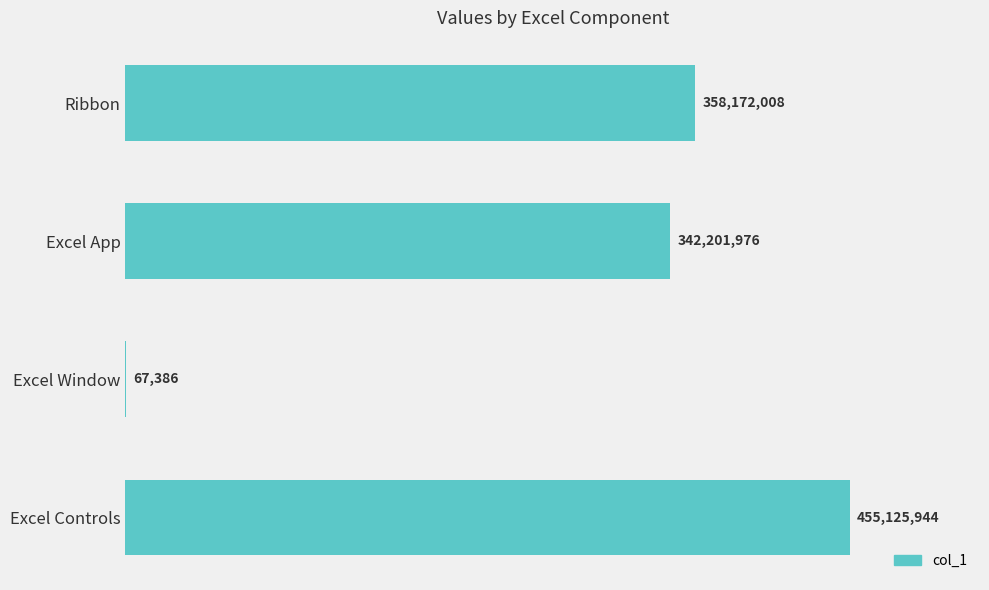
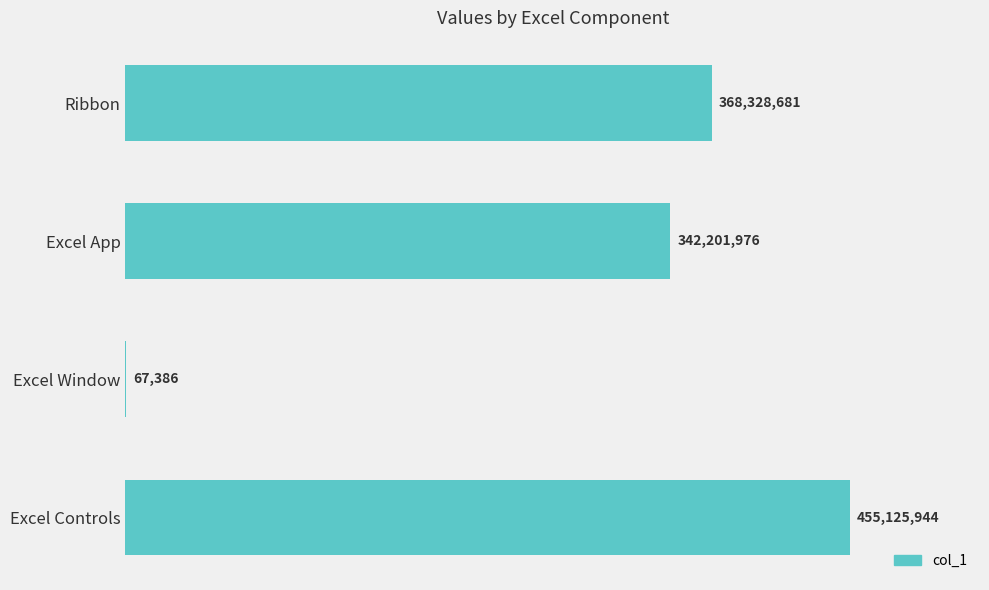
  {
-   "Ribbon": "358,172,008",
+   "Ribbon": "368,328,681",
    "Excel App": "342,201,976",
    "Excel Window": "67,386",
    "Excel Controls": "455,125,944"
  }
